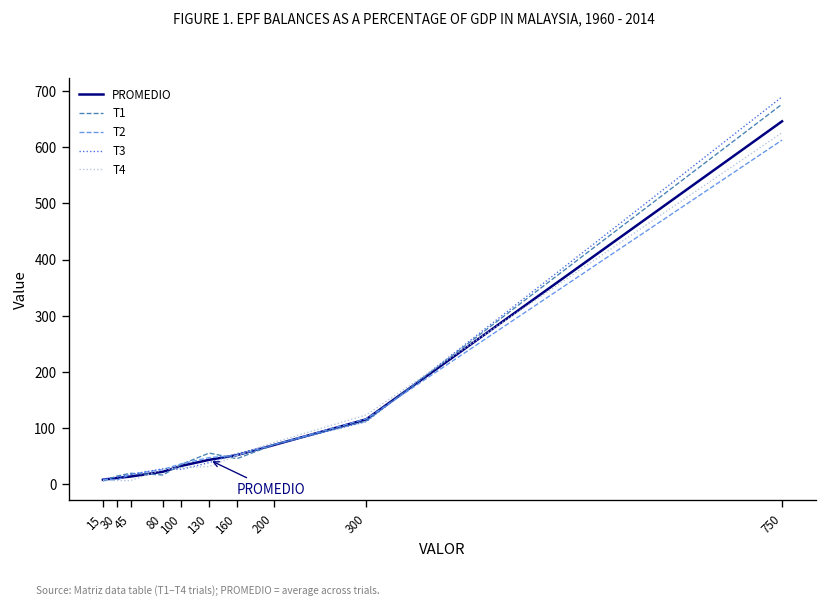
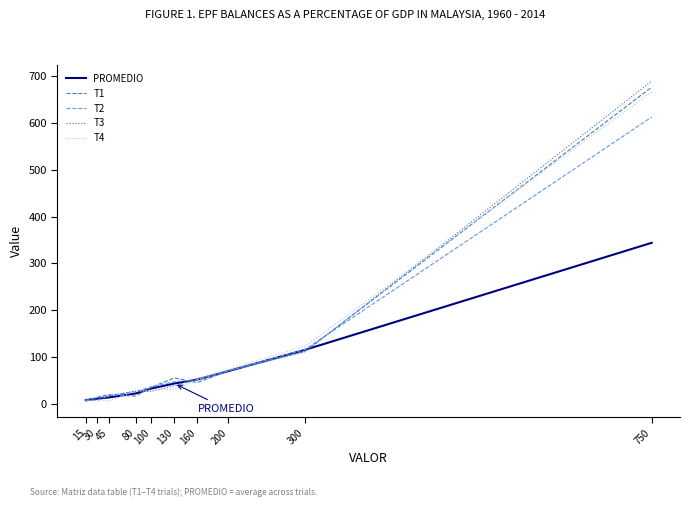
  {
    "PROMEDIO": {
-     "750": 650
+     "750": 340
    },
    "T4": {
      "45": 10,
      "130": 30,
      "300": 120,
-     "750": 630
+     "750": 670
    }
  }
